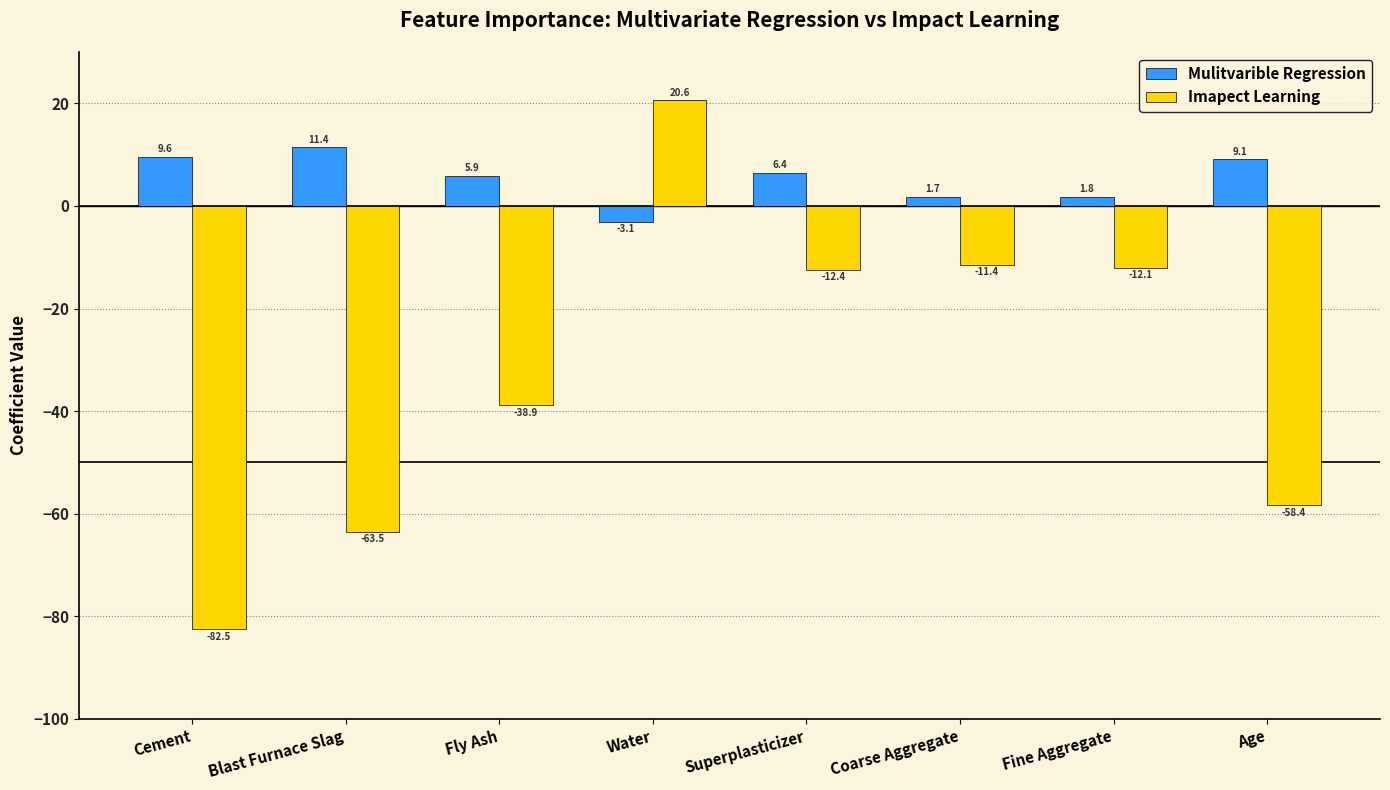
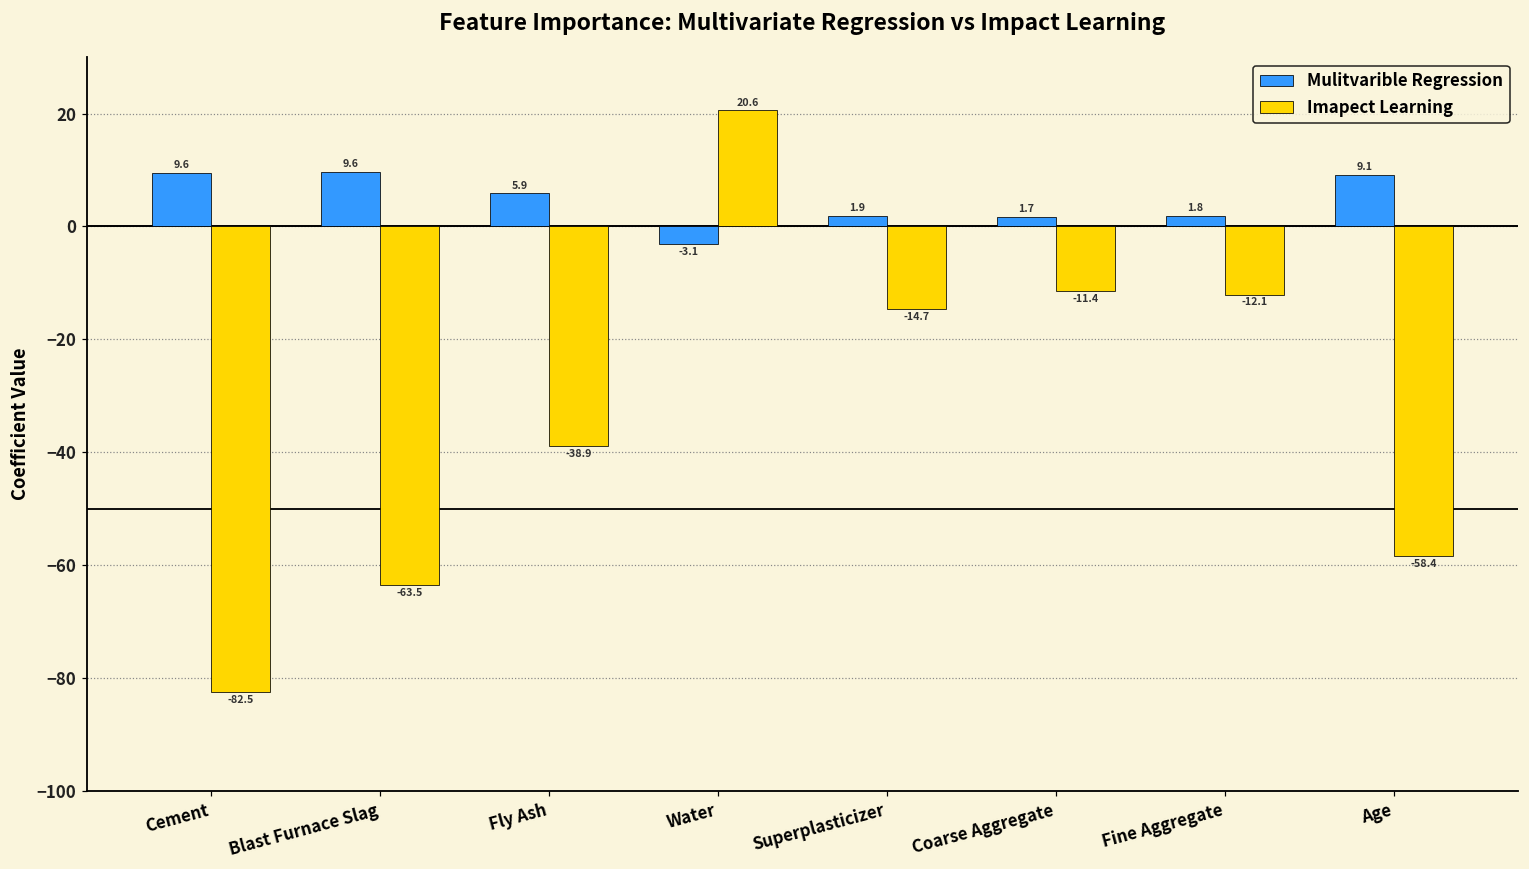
  {
    "Mulitvarible Regression": {
      "Cement": 9.6,
-     "Blast Furnace Slag": 11.4,
+     "Blast Furnace Slag": 9.6,
      "Fly Ash": 5.9,
      "Water": -3.1,
-     "Superplasticizer": 6.4,
+     "Superplasticizer": 1.9,
      "Coarse Aggregate": 1.7,
      "Fine Aggregate": 1.8,
      "Age": 9.1
    },
    "Imapect Learning": {
      "Cement": -82.5,
      "Blast Furnace Slag": -63.5,
      "Fly Ash": -38.9,
      "Water": 20.6,
-     "Superplasticizer": -12.4,
+     "Superplasticizer": -14.7,
      "Coarse Aggregate": -11.4,
      "Fine Aggregate": -12.1,
      "Age": -58.4
    }
  }
